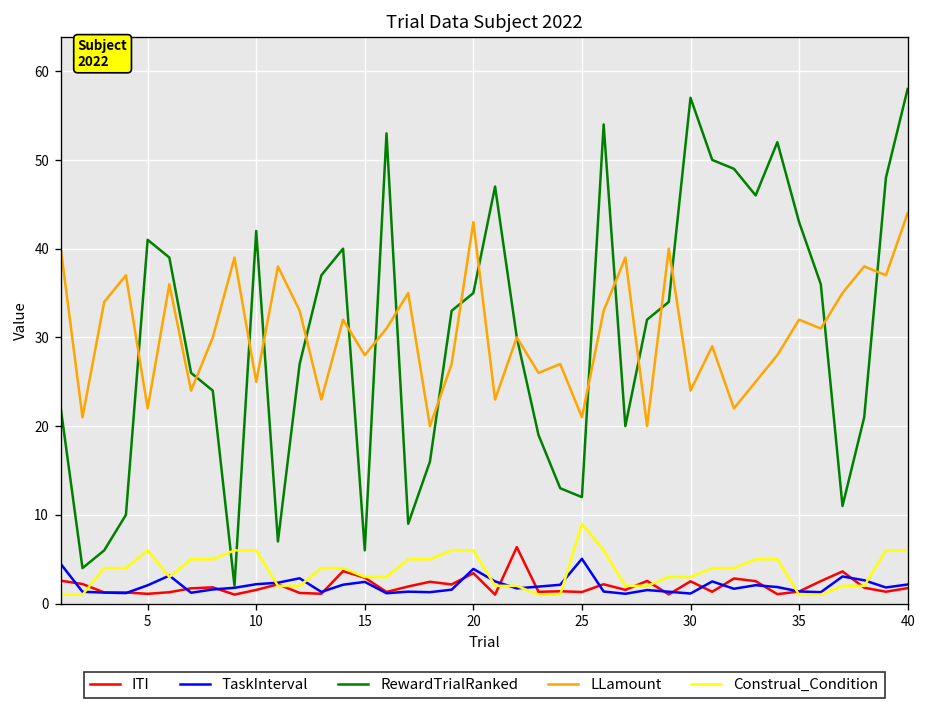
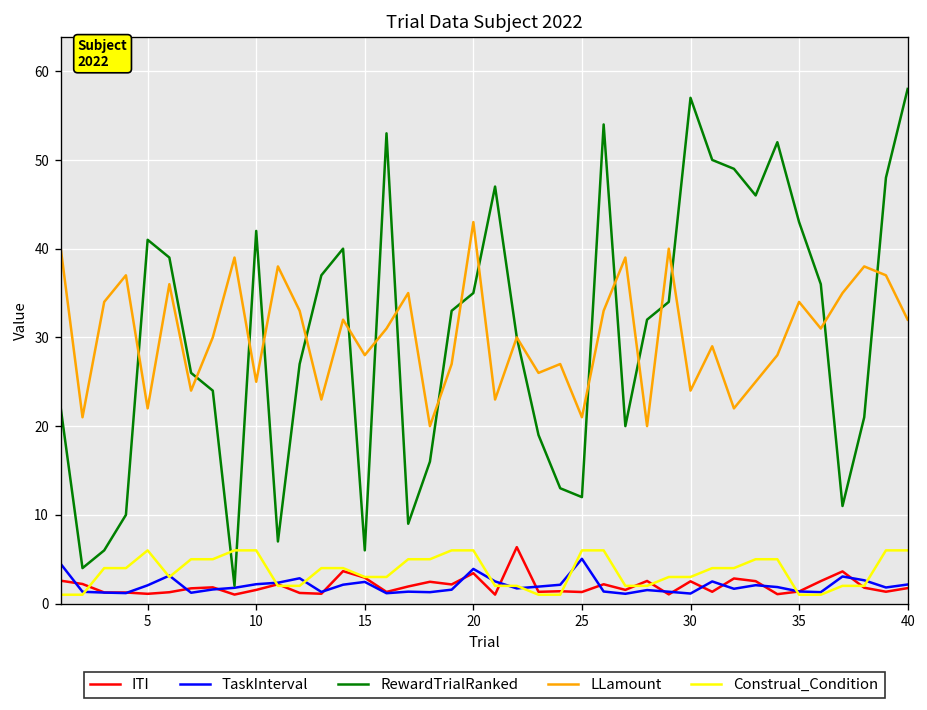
  {
    "ITI": {
      "5": 1,
      "10": 2,
      "20": 3,
      "25": 1,
      "30": 3,
      "40": 2
    },
    "TaskInterval": {
      "5": 2,
      "10": 2,
      "15": 2,
      "20": 4,
      "25": 5,
      "30": 1,
      "40": 2
    },
    "RewardTrialRanked": {
      "5": 41,
      "10": 42,
      "15": 6,
      "20": 35,
      "25": 12,
      "30": 57,
      "35": 43,
      "40": 58
    },
    "LLamount": {
      "5": 22,
      "10": 25,
      "15": 28,
      "20": 43,
      "25": 21,
      "30": 24,
-     "35": 32,
-     "40": 44
+     "35": 34,
+     "40": 32
    },
    "Construal_Condition": {
      "5": 6,
      "10": 6,
      "20": 6,
-     "25": 9,
+     "25": 6,
      "30": 3,
      "35": 1,
      "40": 6
    }
  }
